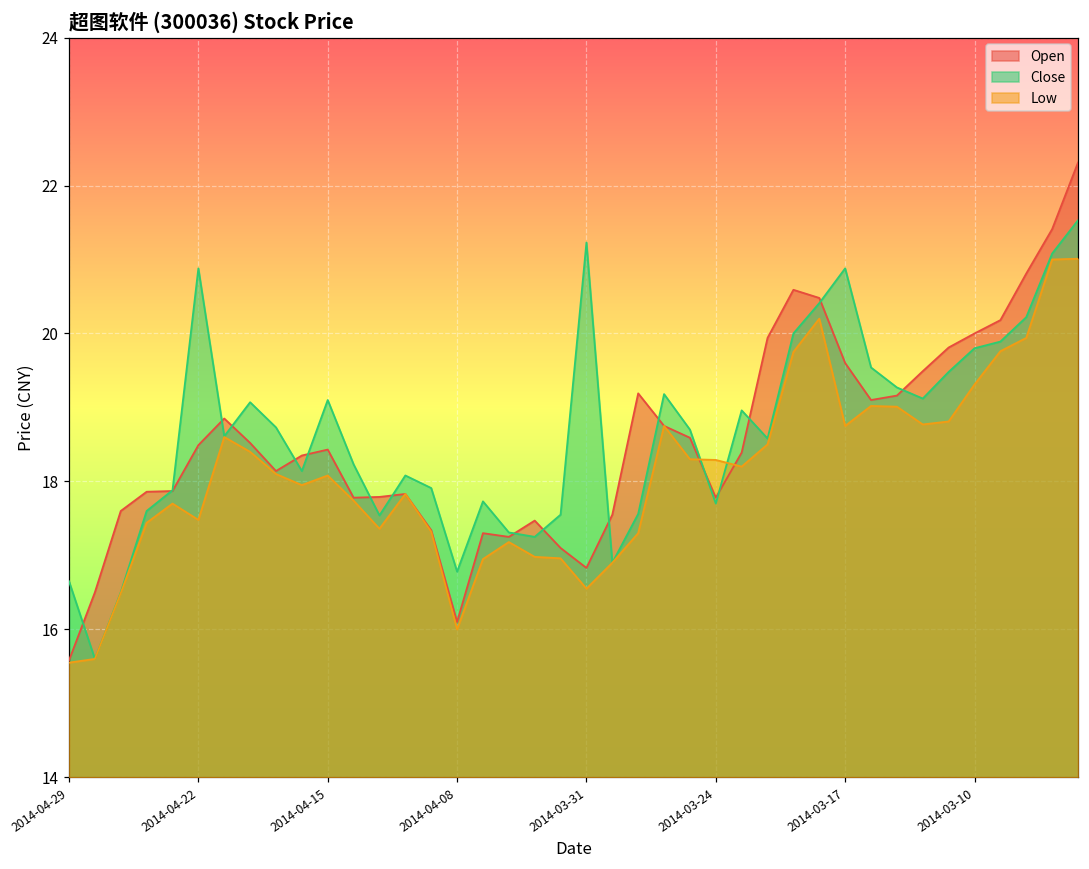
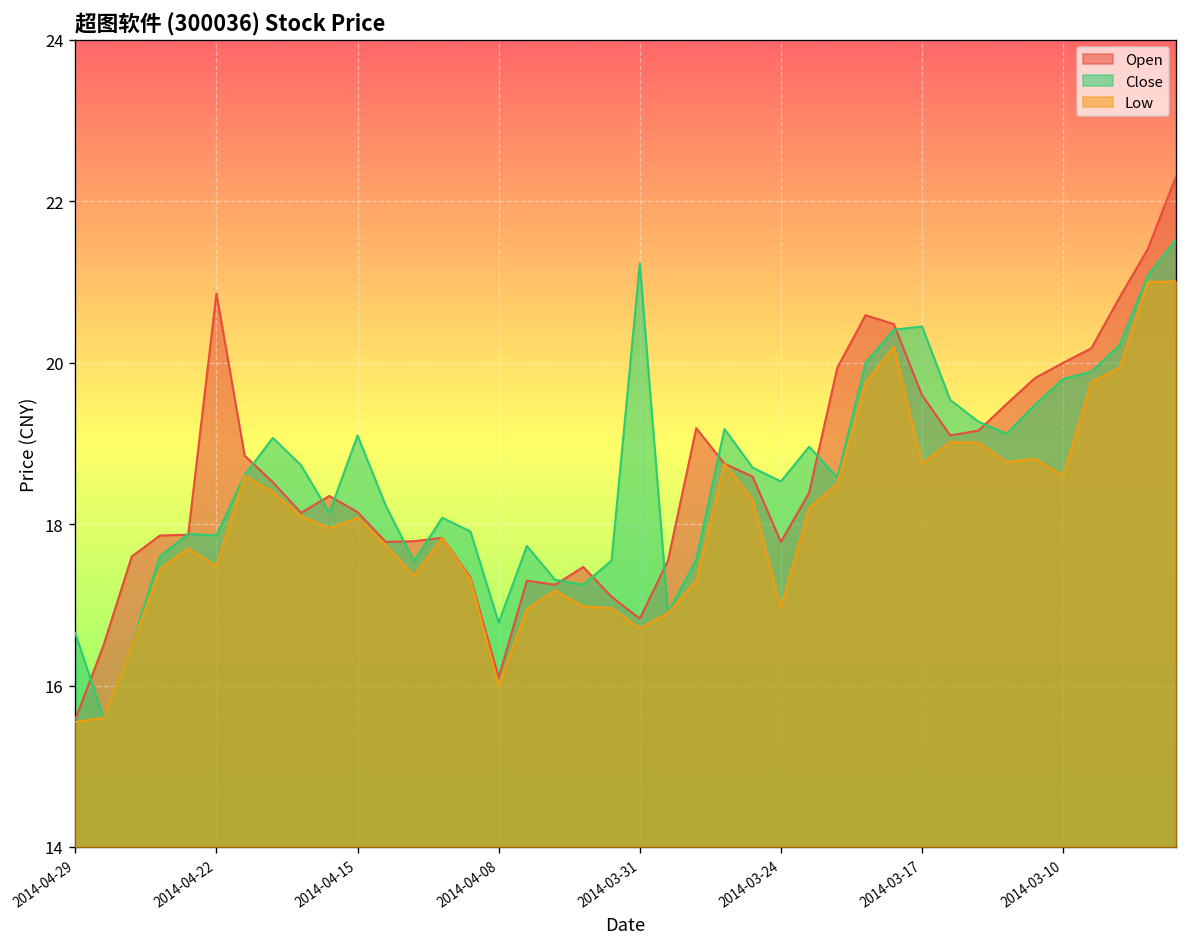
  {
    "Open": {
-     "2014-04-22": 18.5,
-     "2014-04-15": 18.4,
+     "2014-04-22": 20.9,
+     "2014-04-15": 18.2,
      "2014-04-08": 16.1,
      "2014-03-31": 16.8,
      "2014-03-24": 17.8,
      "2014-03-17": 19.6,
      "2014-03-10": 20.0
    },
    "Close": {
      "2014-04-29": 16.7,
-     "2014-04-22": 20.9,
+     "2014-04-22": 17.9,
      "2014-04-15": 19.1,
      "2014-04-08": 16.8,
      "2014-03-31": 21.2,
-     "2014-03-24": 17.7,
-     "2014-03-17": 20.9,
+     "2014-03-24": 18.5,
+     "2014-03-17": 20.5,
      "2014-03-10": 19.8
    },
    "Low": {
      "2014-04-22": 17.5,
      "2014-04-15": 18.1,
      "2014-04-08": 16.0,
-     "2014-03-31": 16.6,
-     "2014-03-24": 18.3,
+     "2014-03-31": 16.7,
+     "2014-03-24": 17.0,
      "2014-03-17": 18.8,
-     "2014-03-10": 19.3
+     "2014-03-10": 18.6
    }
  }
